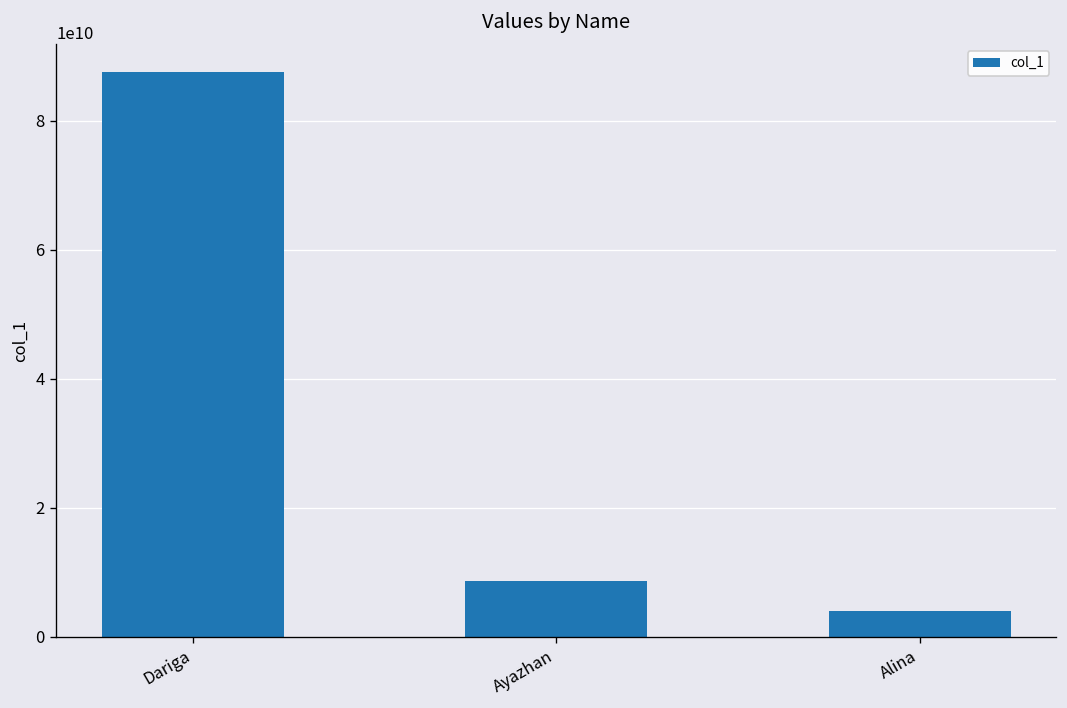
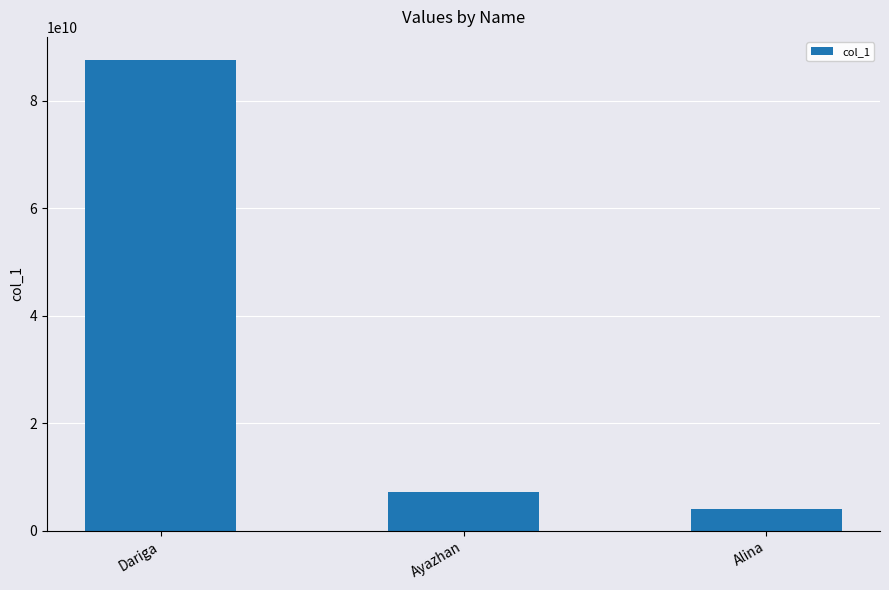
  {
    "Dariga": 87000000000,
-   "Ayazhan": 9000000000,
+   "Ayazhan": 7000000000,
    "Alina": 4000000000
  }
